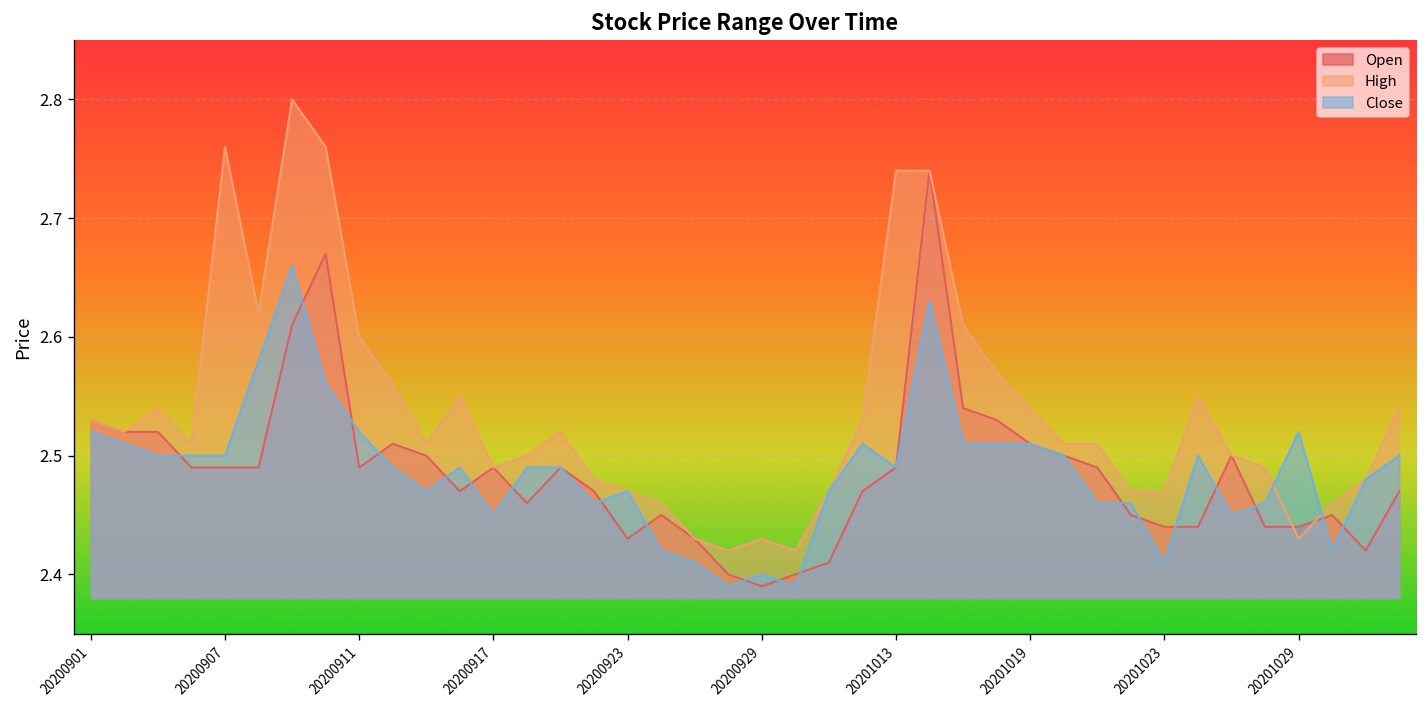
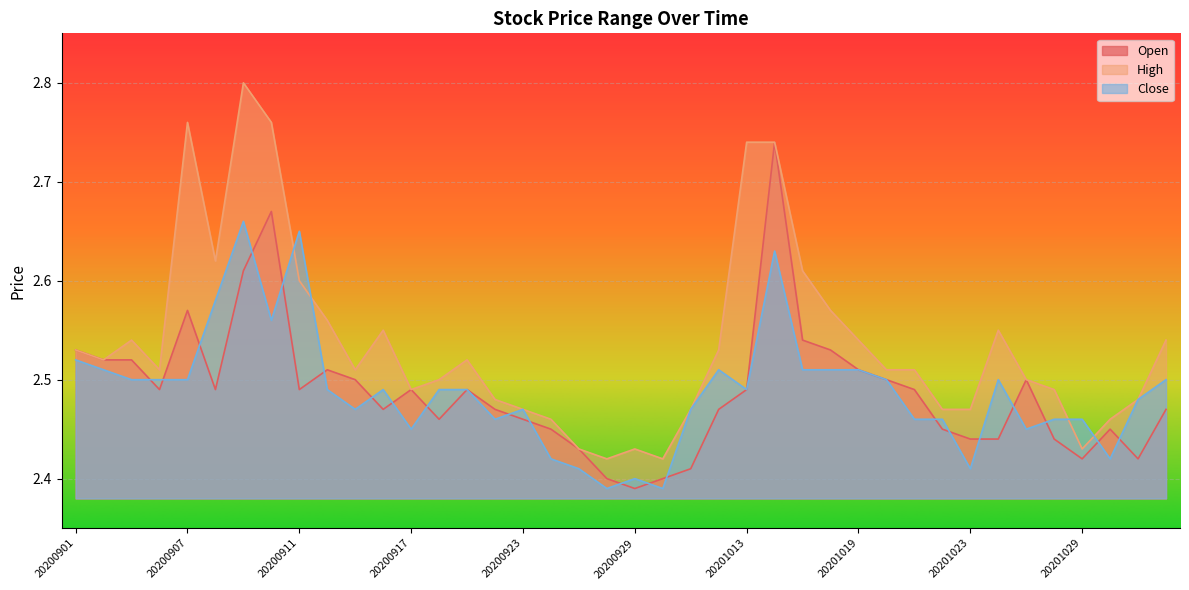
  {
    "Open": {
-     "20200907": 2.49,
+     "20200907": 2.57,
      "20200911": 2.49,
-     "20200923": 2.43,
+     "20200923": 2.46,
      "20200929": 2.39,
      "20201023": 2.44,
-     "20201029": 2.44
+     "20201029": 2.42
    },
    "High": {
      "20200907": 2.76,
      "20200911": 2.60,
      "20200929": 2.43,
      "20201013": 2.74,
      "20201019": 2.54,
      "20201023": 2.47,
      "20201029": 2.43
    },
    "Close": {
      "20200901": 2.52,
      "20200907": 2.50,
-     "20200911": 2.52,
+     "20200911": 2.65,
      "20200917": 2.45,
      "20200929": 2.40,
      "20201023": 2.41,
-     "20201029": 2.52
+     "20201029": 2.46
    }
  }
